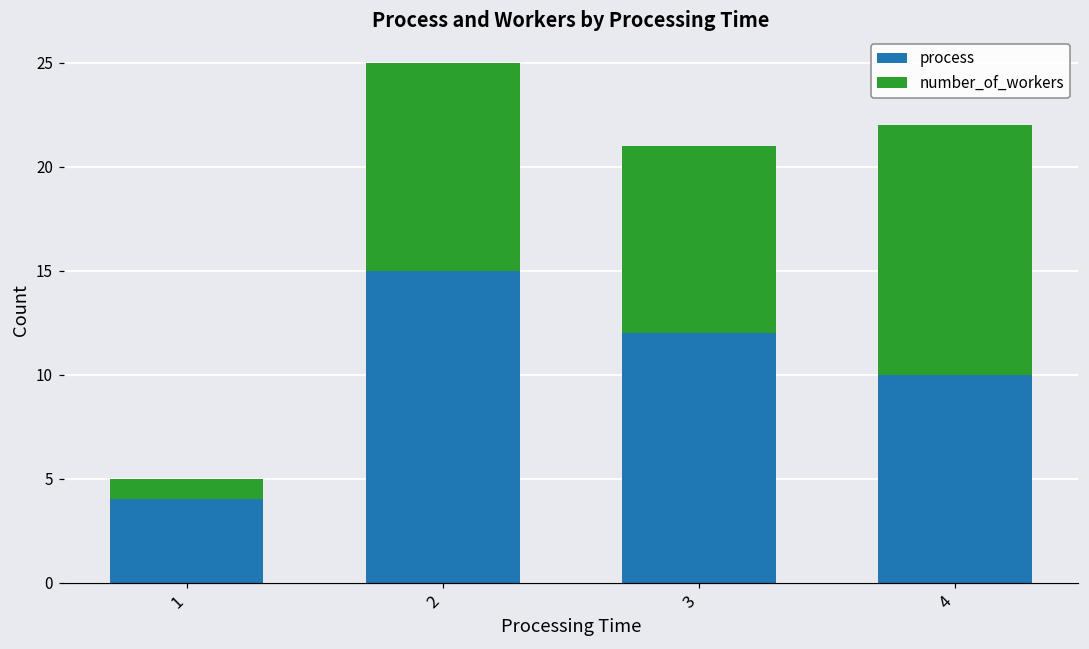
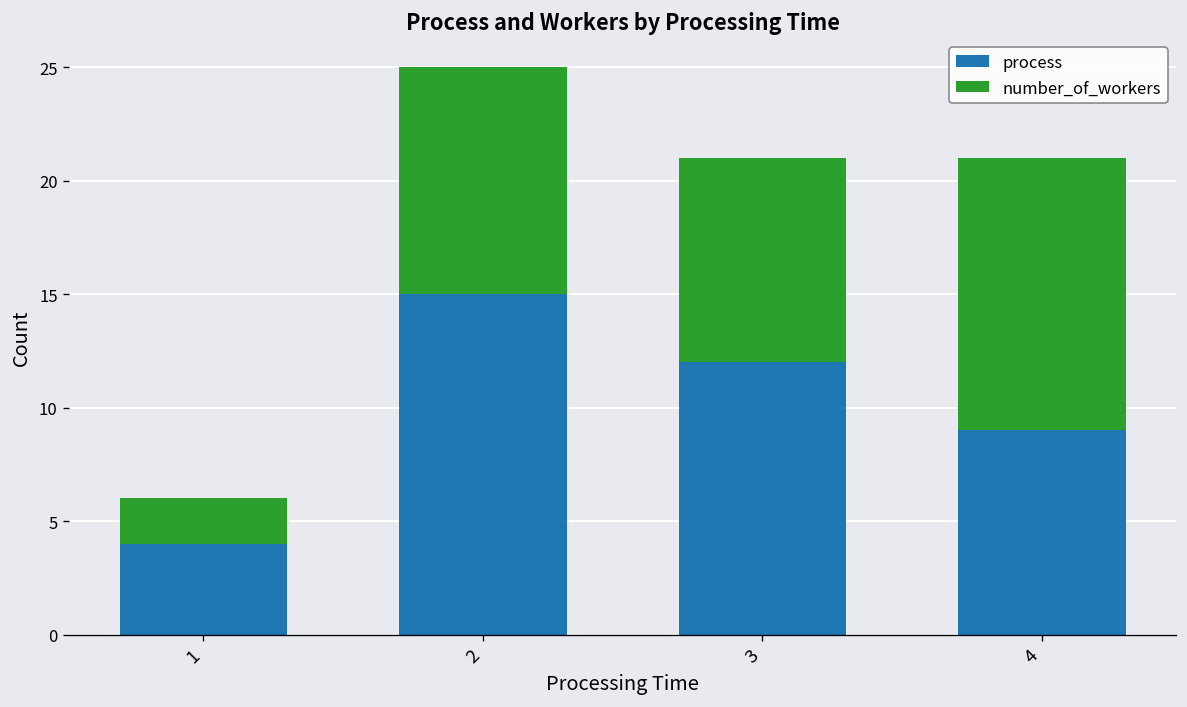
  {
    "process": {
      "1": 4,
      "2": 15,
      "3": 12,
-     "4": 10
+     "4": 9
    },
    "number_of_workers": {
-     "1": 1,
+     "1": 2,
      "2": 10,
      "3": 9,
      "4": 12
    }
  }
